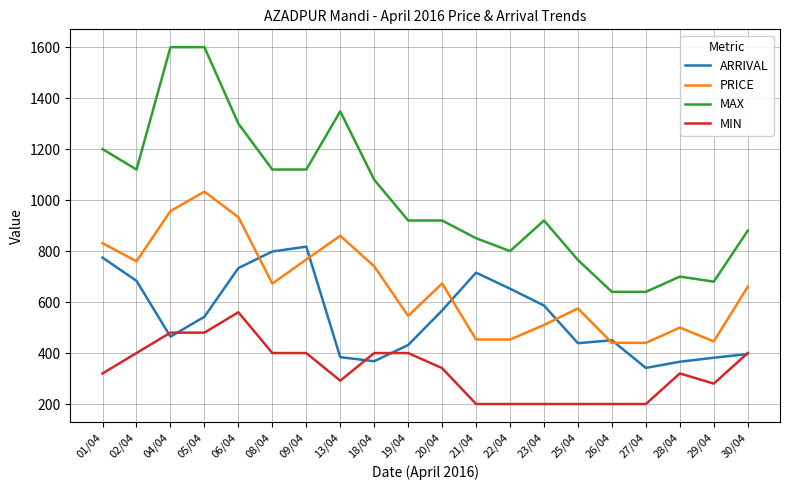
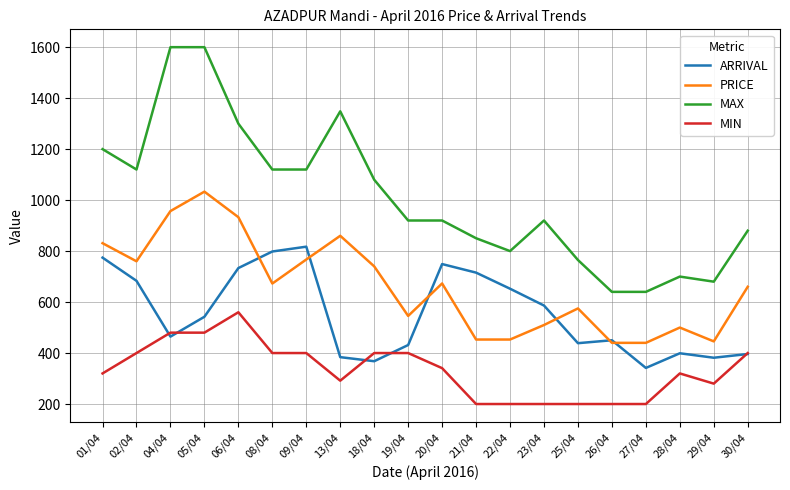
  {
    "ARRIVAL": {
      "01/04": 770,
      "02/04": 680,
      "04/04": 460,
      "05/04": 540,
      "06/04": 730,
      "08/04": 800,
      "09/04": 820,
      "13/04": 380,
      "18/04": 370,
      "19/04": 430,
-     "20/04": 570,
+     "20/04": 750,
      "21/04": 720,
      "22/04": 650,
      "23/04": 590,
      "25/04": 440,
      "26/04": 450,
      "27/04": 340,
-     "28/04": 370,
+     "28/04": 400,
      "29/04": 380
    },
    "PRICE": {
      "01/04": 830,
      "02/04": 760,
      "04/04": 960,
      "05/04": 1030,
      "06/04": 930,
      "08/04": 670,
      "09/04": 770,
      "13/04": 860,
      "18/04": 740,
      "19/04": 550,
      "20/04": 670,
      "21/04": 450,
      "22/04": 450,
      "23/04": 510,
      "25/04": 580,
      "26/04": 440,
      "27/04": 440,
      "28/04": 500,
      "29/04": 450,
      "30/04": 660
    },
    "MAX": {
      "01/04": 1200,
      "02/04": 1120,
      "04/04": 1600,
      "05/04": 1600,
      "06/04": 1300,
      "08/04": 1120,
      "09/04": 1120,
      "13/04": 1350,
      "18/04": 1080,
      "19/04": 920,
      "20/04": 920,
      "21/04": 850,
      "22/04": 800,
      "23/04": 920,
      "25/04": 770,
      "26/04": 640,
      "27/04": 640,
      "28/04": 700,
      "29/04": 680,
      "30/04": 880
    },
    "MIN": {
      "01/04": 320,
      "02/04": 400,
      "04/04": 480,
      "05/04": 480,
      "06/04": 560,
      "08/04": 400,
      "09/04": 400,
      "13/04": 290,
      "18/04": 400,
      "19/04": 400,
      "20/04": 340,
      "21/04": 200,
      "22/04": 200,
      "23/04": 200,
      "25/04": 200,
      "26/04": 200,
      "27/04": 200,
      "28/04": 320,
      "29/04": 280
    }
  }
